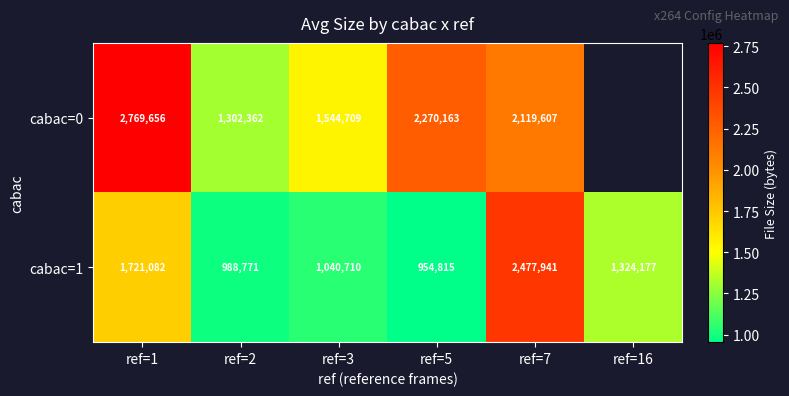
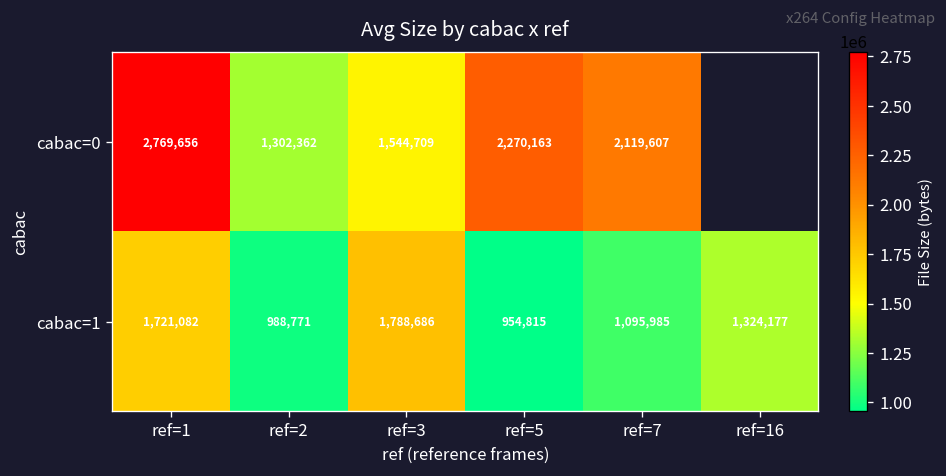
  {
    "cabac=1": {
-     "ref=3": "1,040,710",
-     "ref=7": "2,477,941"
+     "ref=3": "1,788,686",
+     "ref=7": "1,095,985"
    }
  }
